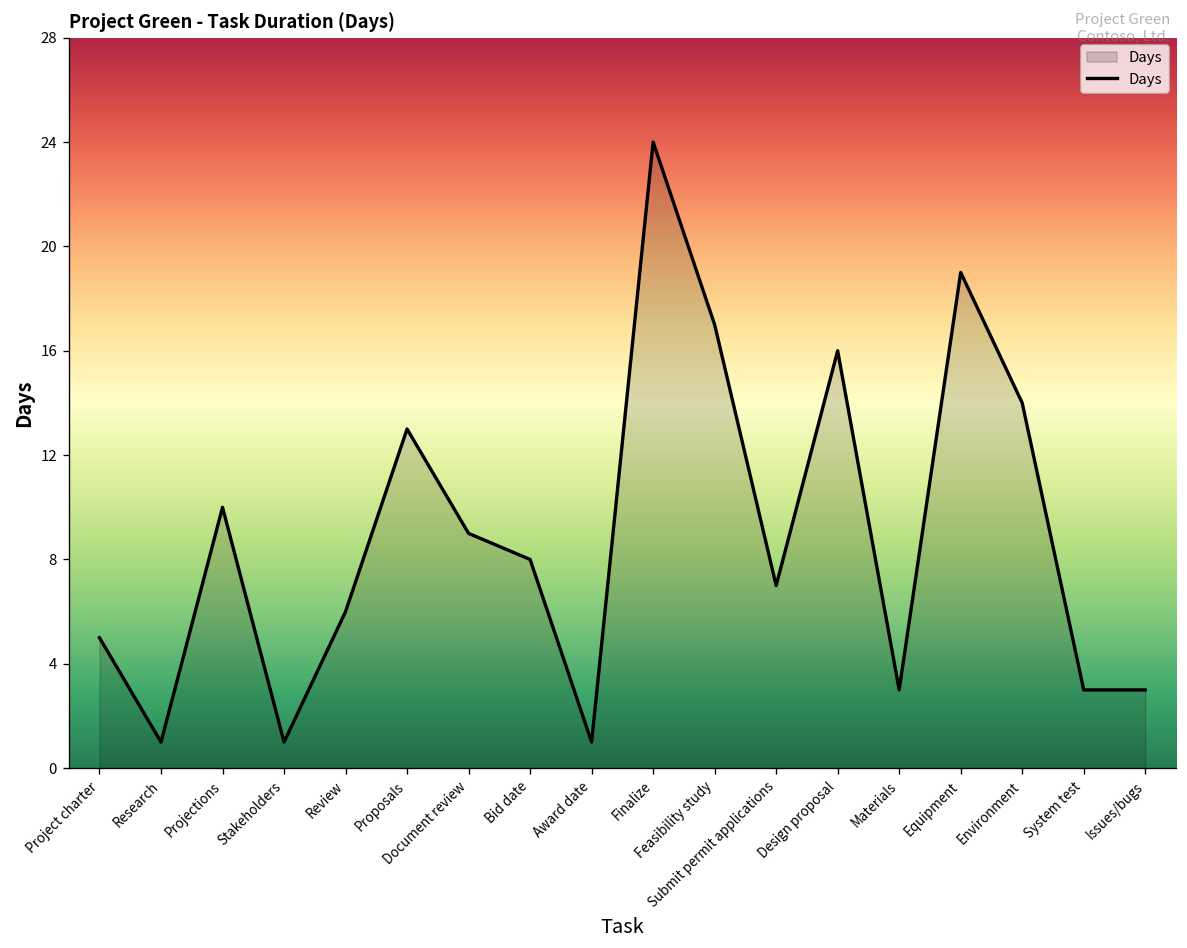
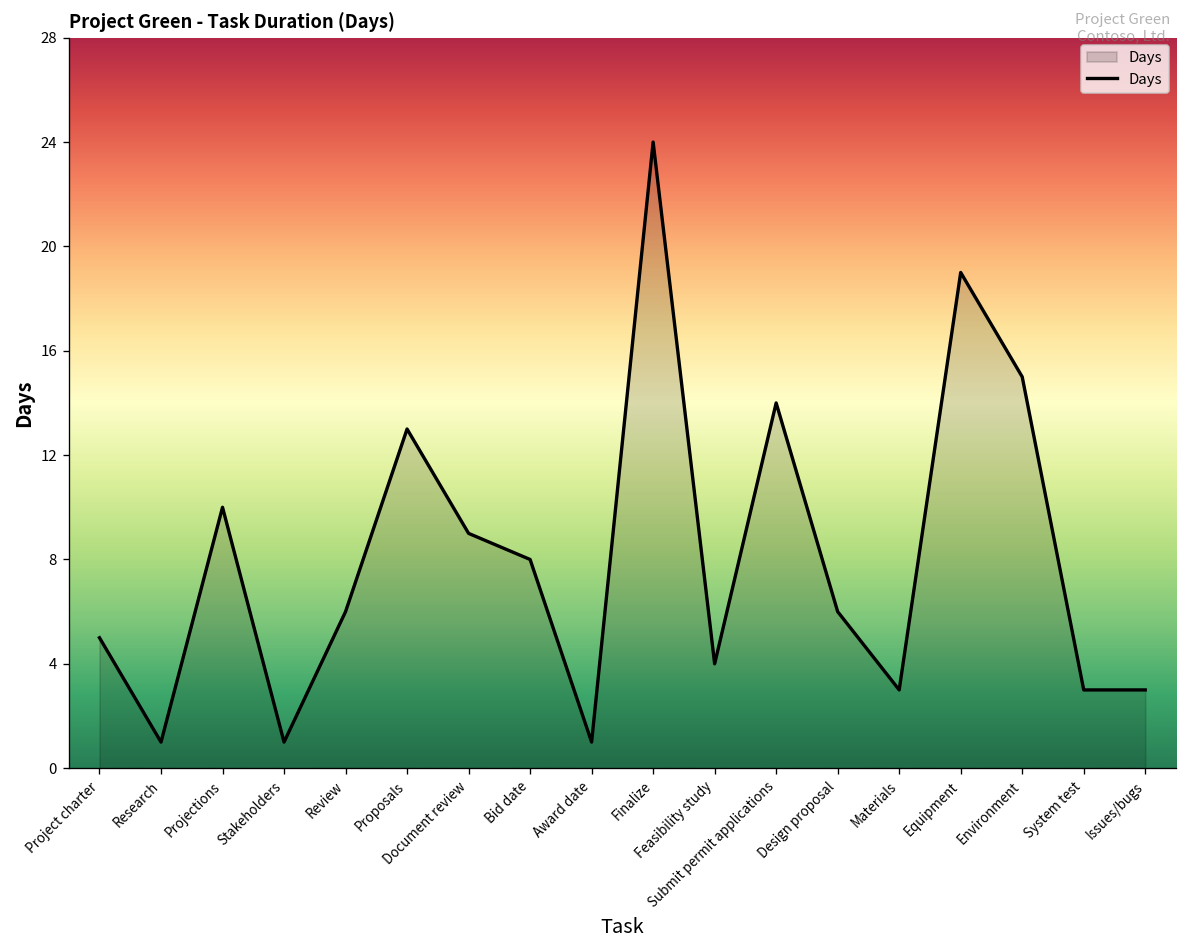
  {
    "Project charter": 5,
    "Research": 1,
    "Projections": 10,
    "Stakeholders": 1,
    "Review": 6,
    "Proposals": 13,
    "Document review": 9,
    "Bid date": 8,
    "Award date": 1,
    "Finalize": 24,
-   "Feasibility study": 17,
-   "Submit permit applications": 7,
-   "Design proposal": 16,
+   "Feasibility study": 4,
+   "Submit permit applications": 14,
+   "Design proposal": 6,
    "Materials": 3,
    "Equipment": 19,
-   "Environment": 14,
+   "Environment": 15,
    "System test": 3,
    "Issues/bugs": 3
  }
